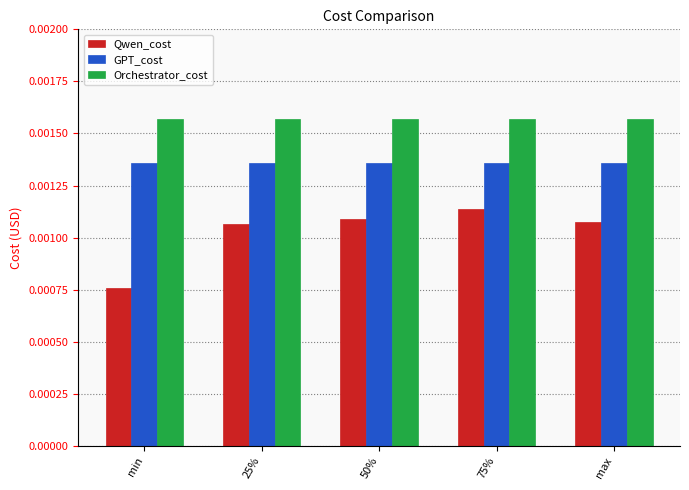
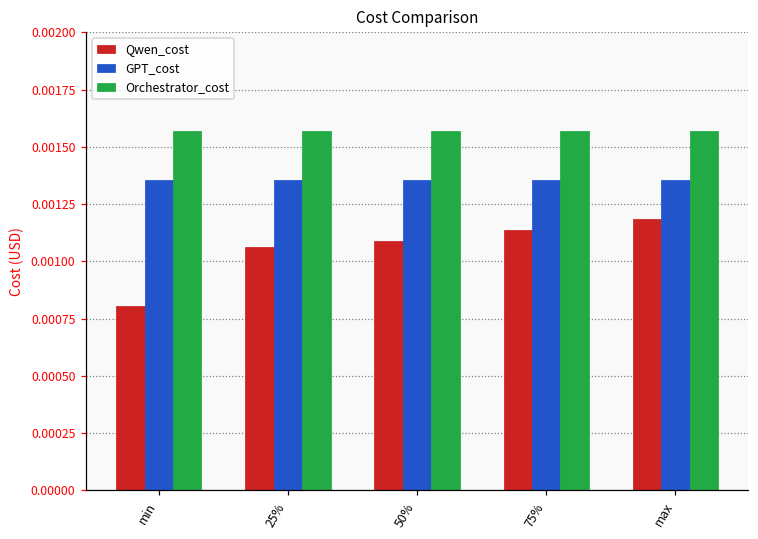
  {
    "Qwen_cost": {
-     "min": 0.00076,
+     "min": 0.00080,
      "25%": 0.00106,
      "50%": 0.00109,
      "75%": 0.00114,
-     "max": 0.00108
+     "max": 0.00119
    },
    "GPT_cost": {
      "min": 0.00136,
      "25%": 0.00136,
      "50%": 0.00136,
      "75%": 0.00136,
      "max": 0.00136
    },
    "Orchestrator_cost": {
      "min": 0.00157,
      "25%": 0.00157,
      "50%": 0.00157,
      "75%": 0.00157,
      "max": 0.00157
    }
  }
